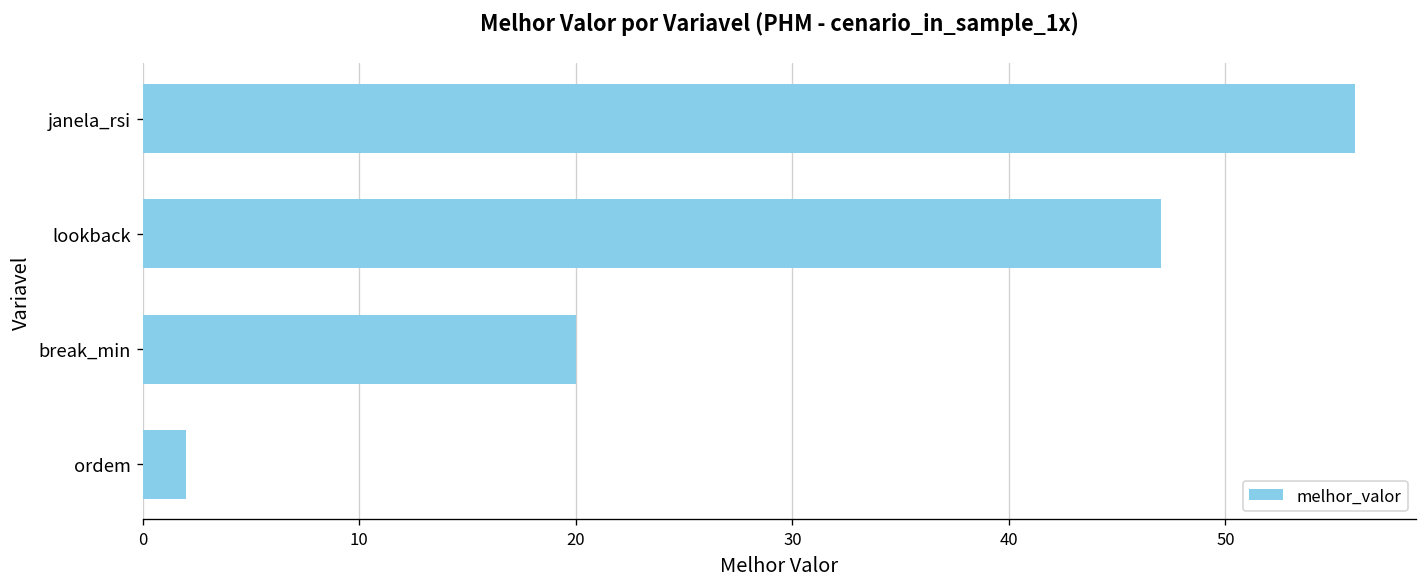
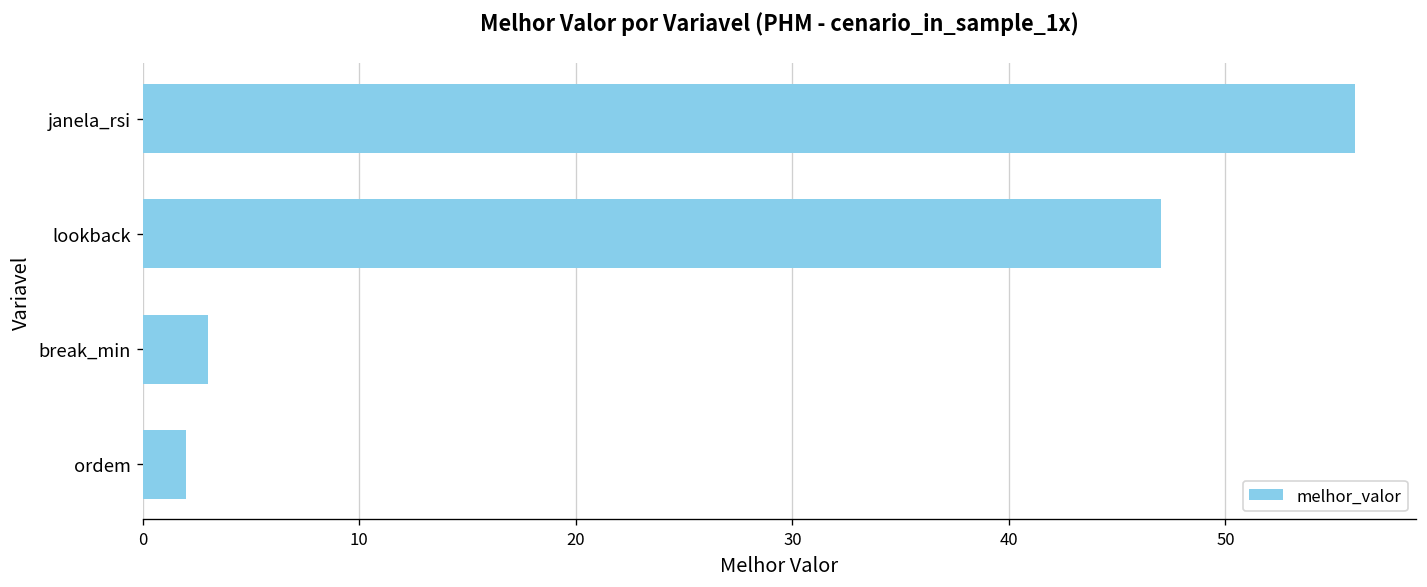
  {
    "janela_rsi": 56,
    "lookback": 47,
-   "break_min": 20,
+   "break_min": 3,
    "ordem": 2
  }
